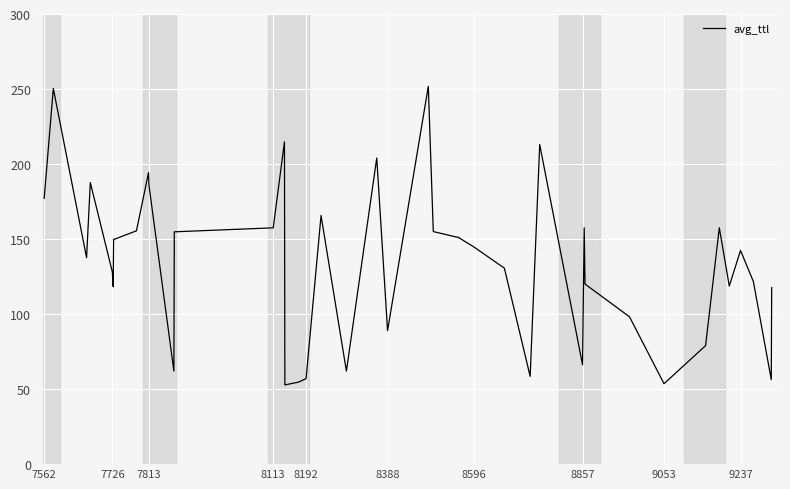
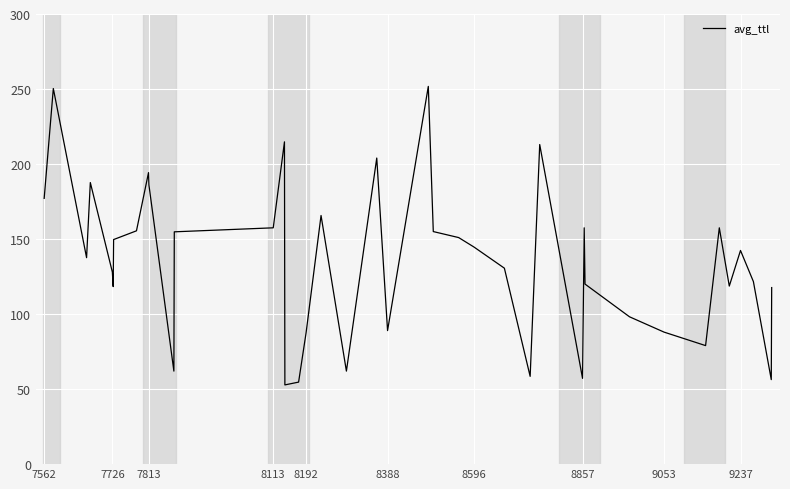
  {
    "7562": 177,
    "7726": 128,
    "7813": 194,
    "8113": 158,
-   "8192": 57,
+   "8192": 88,
    "8388": 89,
    "8596": 145,
-   "8857": 66,
-   "9053": 54,
+   "8857": 57,
+   "9053": 88,
    "9237": 142
  }
